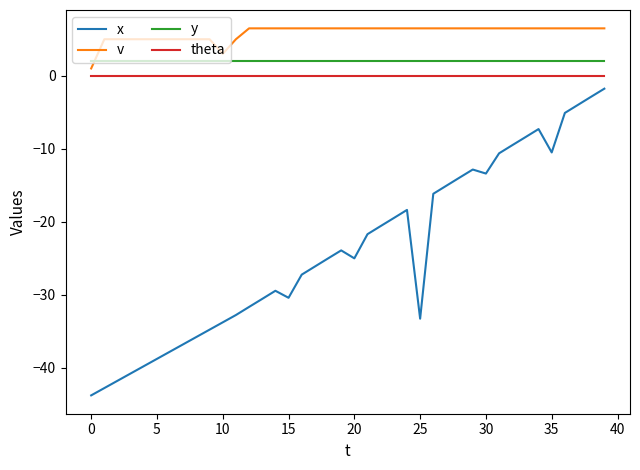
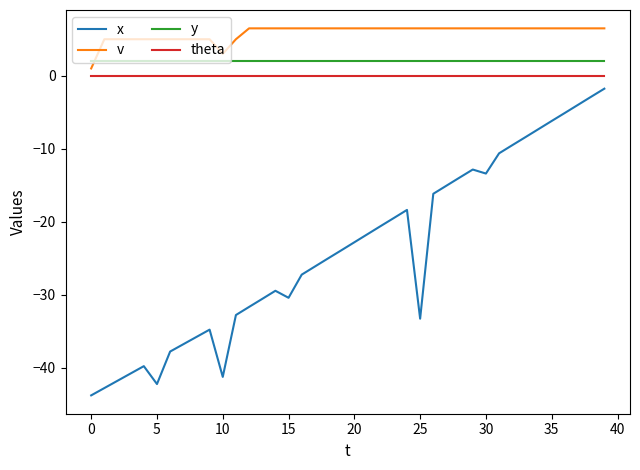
  {
    "x": {
      "0": -44,
-     "5": -39,
-     "10": -34,
+     "5": -42,
+     "10": -41,
      "15": -30,
-     "20": -25,
+     "20": -23,
      "25": -33,
      "30": -13,
-     "35": -11
+     "35": -6
    },
    "v": {
      "0": 1,
      "15": 6,
      "20": 6,
      "25": 6,
      "30": 6,
      "35": 6
    },
    "y": {
      "15": 2,
      "20": 2,
      "25": 2,
      "30": 2,
      "35": 2
    },
    "theta": {
      "0": 0,
      "5": 0,
      "10": 0,
      "15": 0,
      "20": 0,
      "25": 0,
      "30": 0,
      "35": 0
    }
  }
